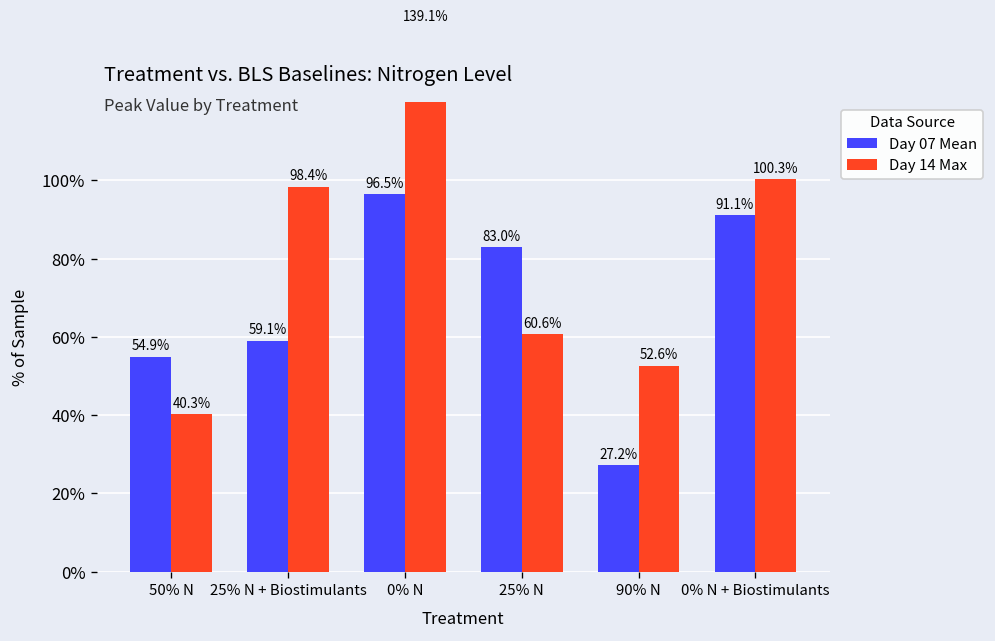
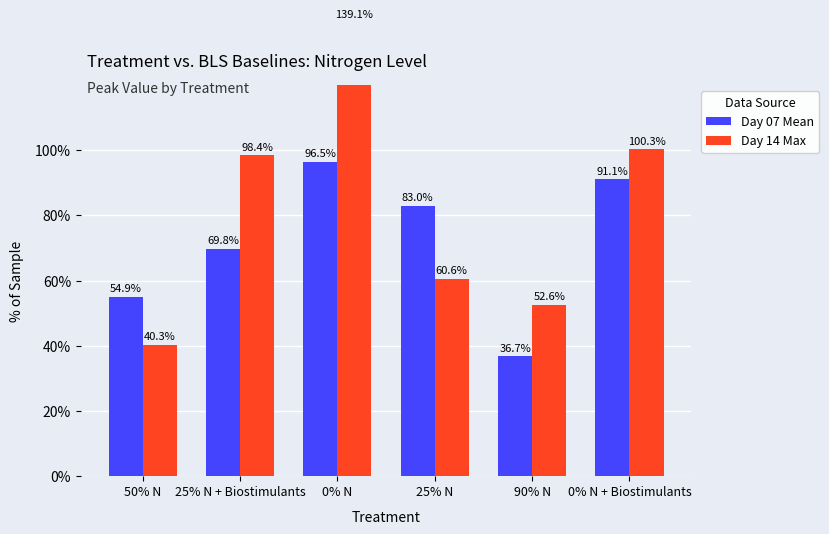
  {
    "Day 07 Mean": {
      "50% N": "54.9%",
-     "25% N + Biostimulants": "59.1%",
+     "25% N + Biostimulants": "69.8%",
      "0% N": "96.5%",
      "25% N": "83.0%",
-     "90% N": "27.2%",
+     "90% N": "36.7%",
      "0% N + Biostimulants": "91.1%"
    },
    "Day 14 Max": {
      "50% N": "40.3%",
      "25% N + Biostimulants": "98.4%",
      "25% N": "60.6%",
      "90% N": "52.6%",
      "0% N + Biostimulants": "100.3%"
    }
  }
